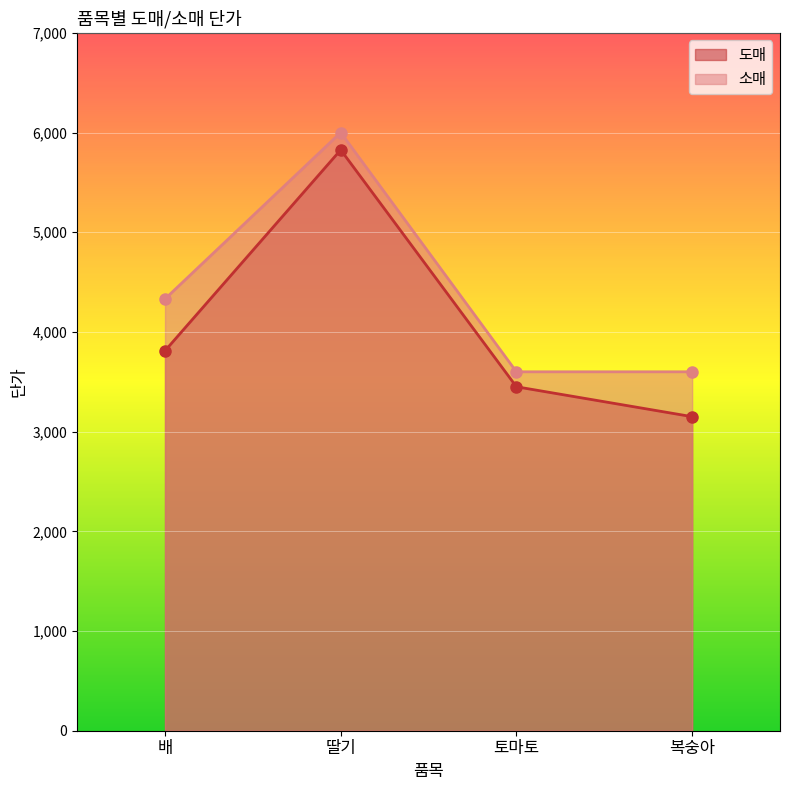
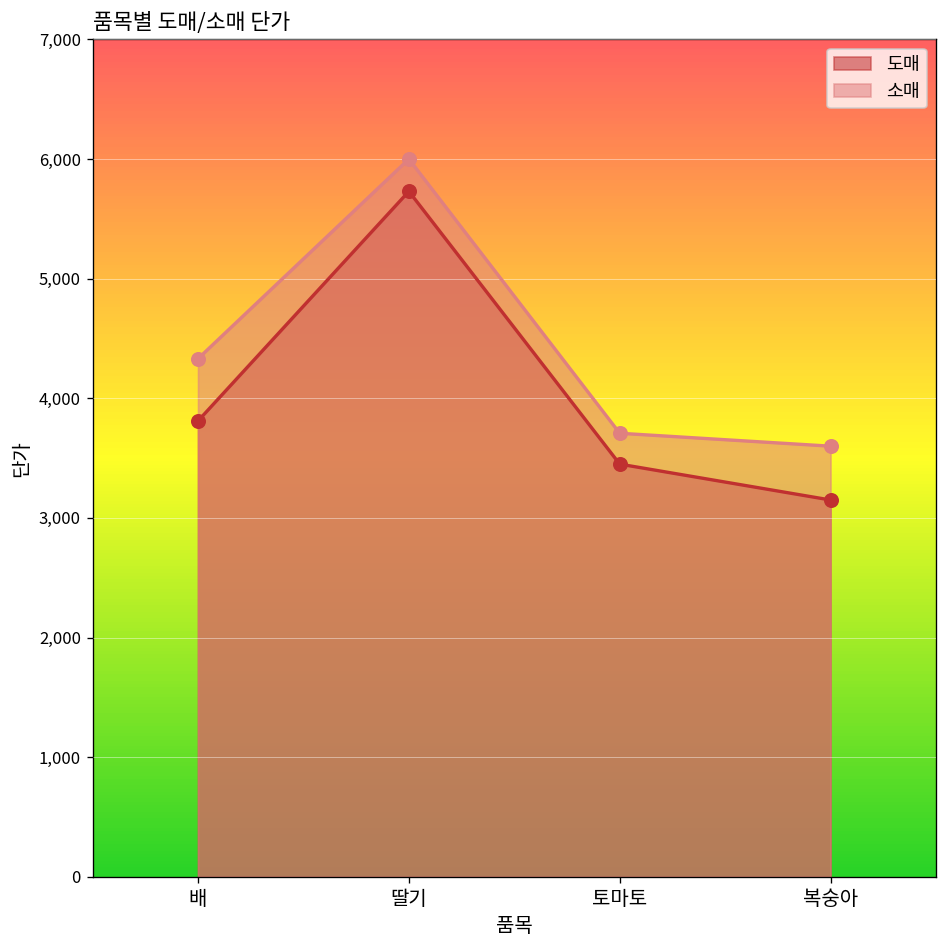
  {
    "도매": {
      "배": "3,800",
-     "딸기": "5,800",
+     "딸기": "5,700",
      "토마토": "3,500",
      "복숭아": "3,200"
    },
    "소매": {
      "배": "4,300",
      "딸기": "6,000",
-     "토마토": "3,600",
+     "토마토": "3,700",
      "복숭아": "3,600"
    }
  }
